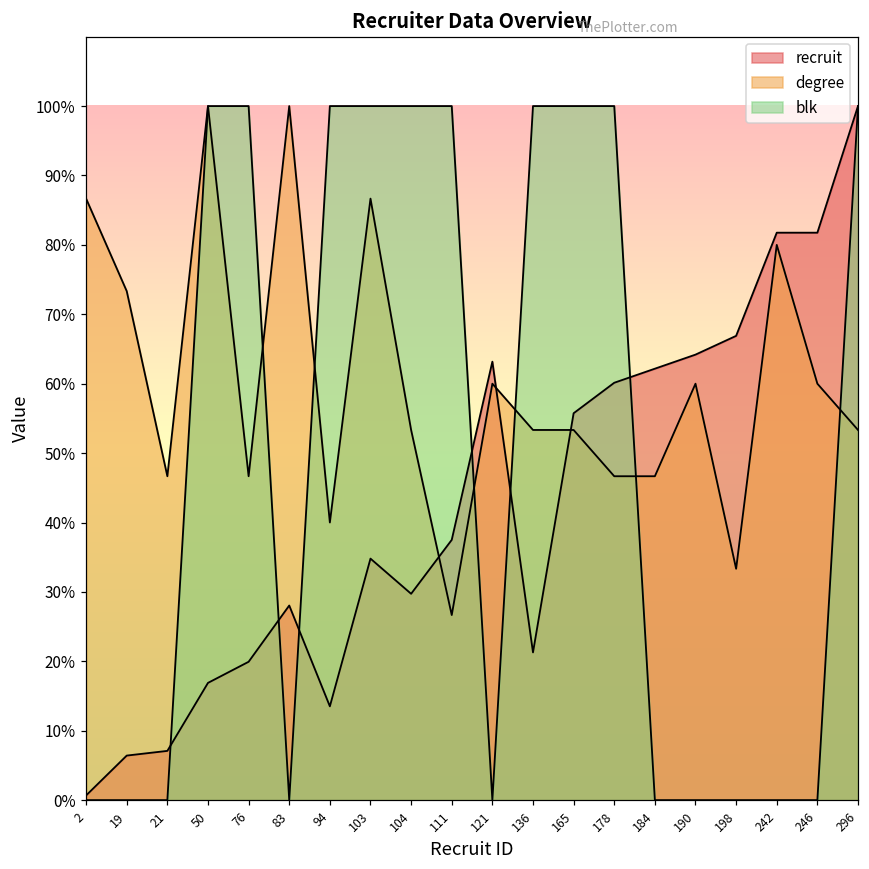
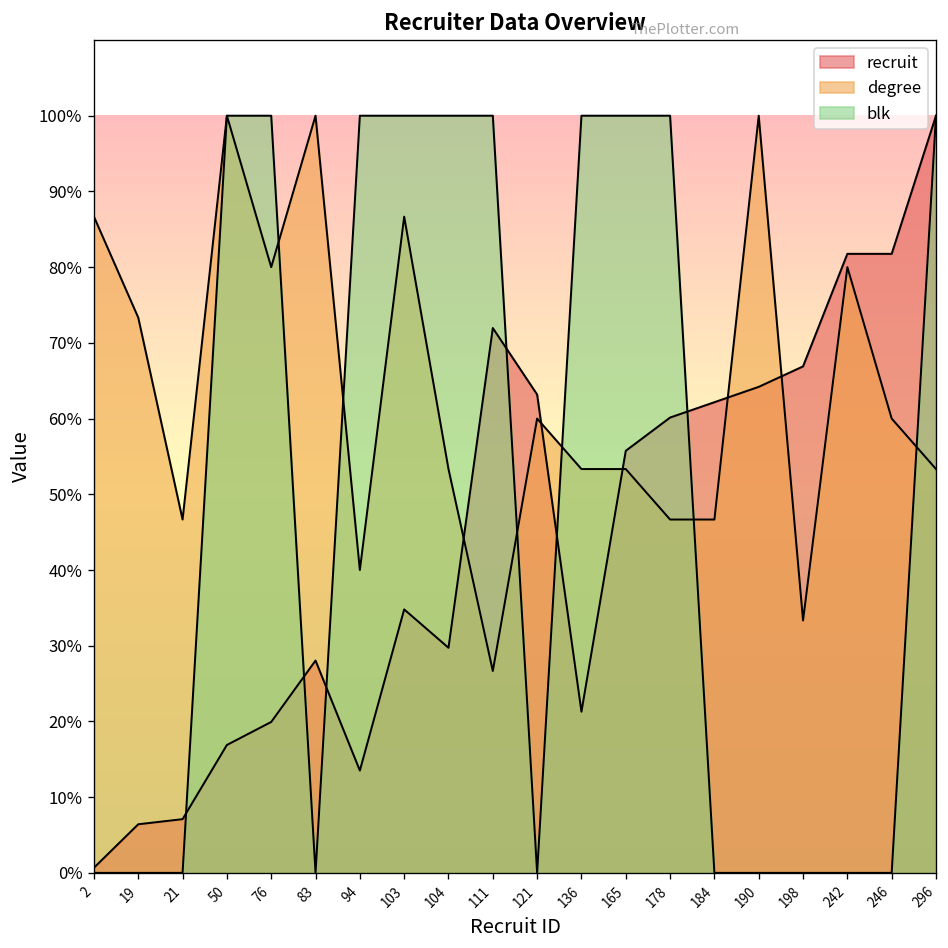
  {
    "recruit": {
      "2": "1%",
      "19": "6%",
      "21": "7%",
      "50": "17%",
      "76": "20%",
      "83": "28%",
      "94": "14%",
      "103": "35%",
      "104": "30%",
-     "111": "38%",
+     "111": "72%",
      "121": "63%",
      "136": "21%",
      "165": "56%",
      "178": "60%",
      "184": "62%",
      "190": "64%",
      "198": "67%",
      "242": "82%",
      "246": "82%"
    },
    "degree": {
      "2": "87%",
      "19": "73%",
      "21": "47%",
-     "76": "47%",
+     "76": "80%",
      "83": "100%",
      "94": "40%",
      "103": "87%",
      "104": "53%",
      "111": "27%",
      "121": "60%",
      "136": "53%",
      "165": "53%",
      "178": "47%",
      "184": "47%",
-     "190": "60%",
+     "190": "100%",
      "198": "33%",
      "242": "80%",
      "246": "60%",
      "296": "53%"
    },
    "blk": {
      "2": "0%",
      "19": "0%",
      "21": "0%",
      "76": "100%",
      "83": "0%",
      "94": "100%",
      "103": "100%",
      "104": "100%",
      "111": "100%",
      "121": "0%",
      "136": "100%",
      "165": "100%",
      "178": "100%",
      "184": "0%",
      "190": "0%",
      "198": "0%",
      "242": "0%",
      "246": "0%"
    }
  }
